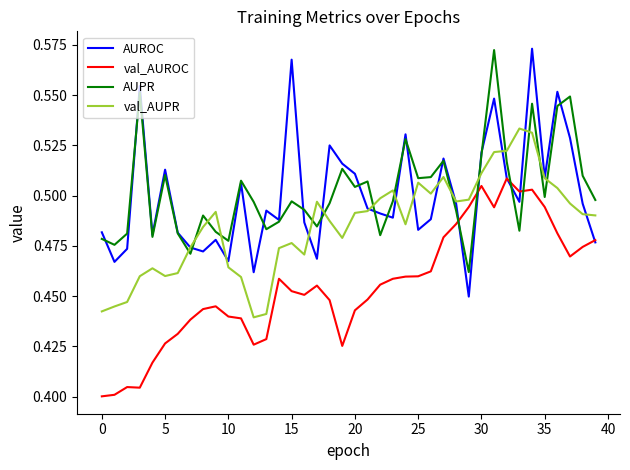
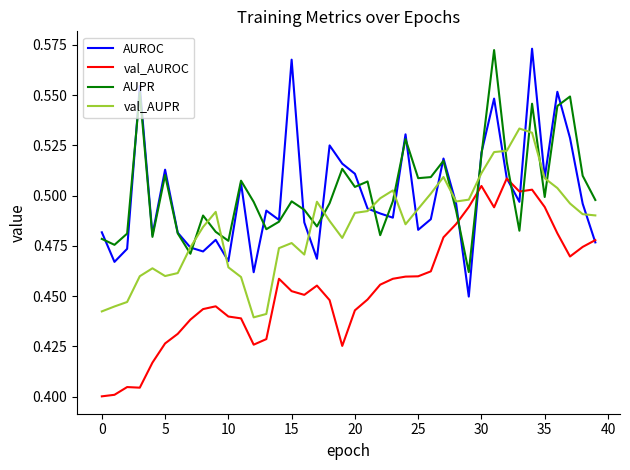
  {
    "AUROC": {
      "0": 0.482,
      "5": 0.513,
      "10": 0.467,
      "15": 0.568,
      "20": 0.511,
      "25": 0.483
    },
    "val_AUROC": {
      "0": 0.400,
      "5": 0.426,
      "10": 0.440,
      "15": 0.452,
      "20": 0.443,
      "25": 0.460,
      "30": 0.505,
      "35": 0.494
    },
    "AUPR": {
      "0": 0.478,
      "5": 0.510,
      "10": 0.477,
      "15": 0.497,
      "20": 0.504,
      "25": 0.509,
      "35": 0.499
    },
    "val_AUPR": {
      "0": 0.442,
      "5": 0.460,
      "10": 0.464,
      "15": 0.476,
      "20": 0.491,
-     "25": 0.506,
+     "25": 0.493,
      "30": 0.511
    }
  }
